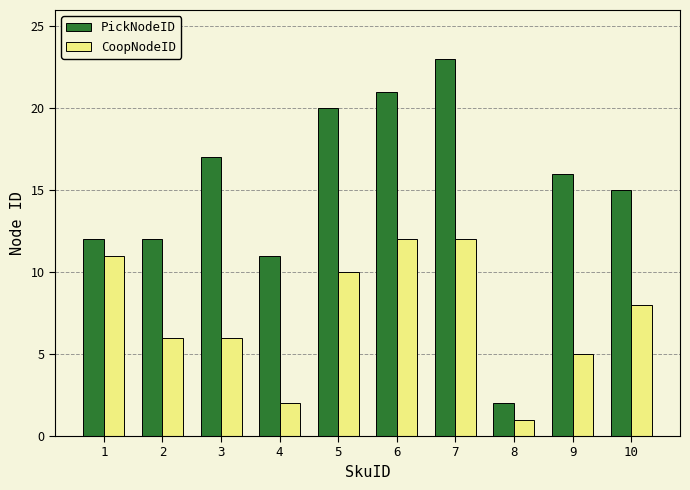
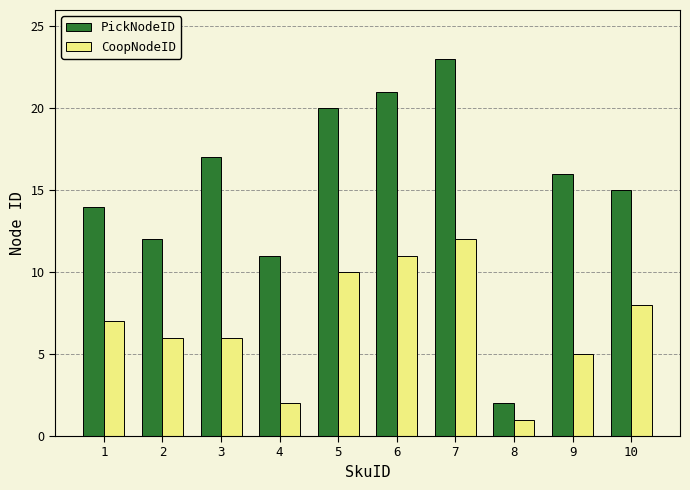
  {
    "PickNodeID": {
-     "1": 12,
+     "1": 14,
      "2": 12,
      "3": 17,
      "4": 11,
      "5": 20,
      "6": 21,
      "7": 23,
      "8": 2,
      "9": 16,
      "10": 15
    },
    "CoopNodeID": {
-     "1": 11,
+     "1": 7,
      "2": 6,
      "3": 6,
      "4": 2,
      "5": 10,
-     "6": 12,
+     "6": 11,
      "7": 12,
      "8": 1,
      "9": 5,
      "10": 8
    }
  }
